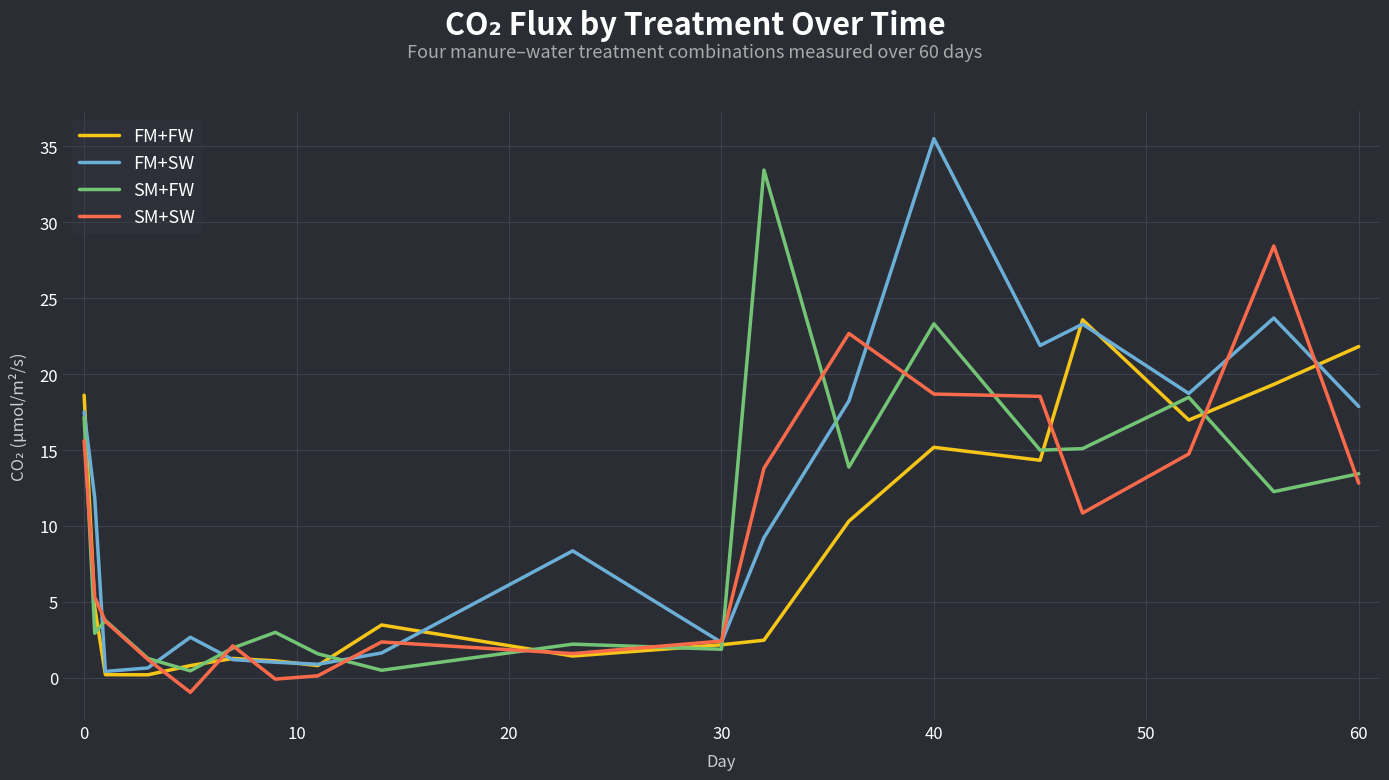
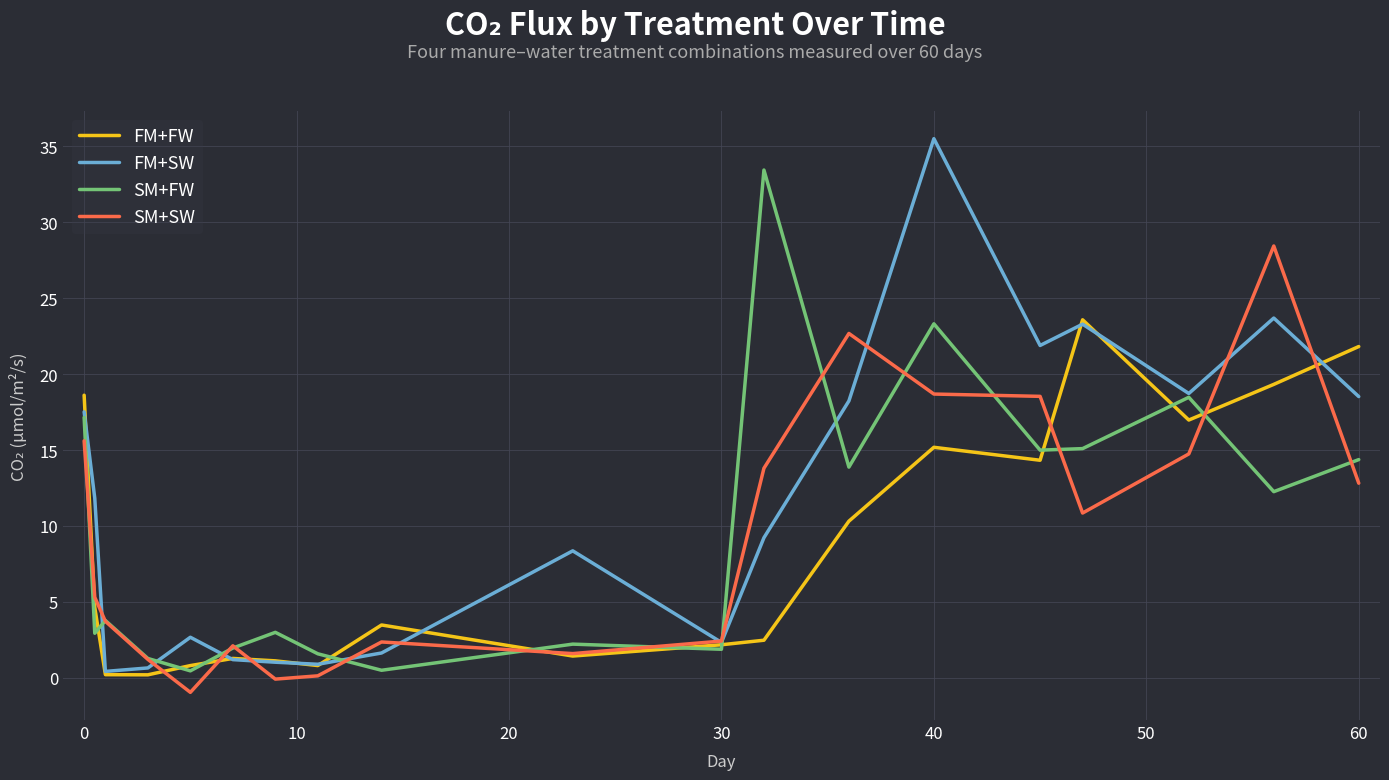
  {
    "FM+FW": {
      "0": 18.6,
      "40": 15.2,
      "60": 21.8
    },
    "FM+SW": {
      "0": 17.5,
      "40": 35.5,
-     "60": 17.9
+     "60": 18.5
    },
    "SM+FW": {
      "0": 17.1,
      "30": 1.9,
      "40": 23.3,
-     "60": 13.4
+     "60": 14.4
    },
    "SM+SW": {
      "0": 15.6,
      "40": 18.7,
      "60": 12.8
    }
  }
